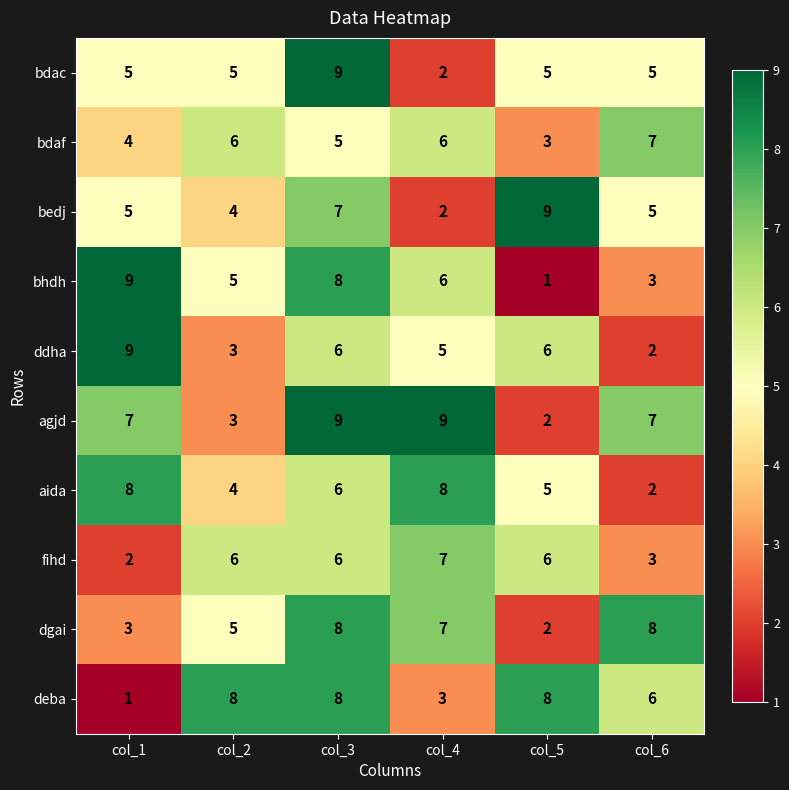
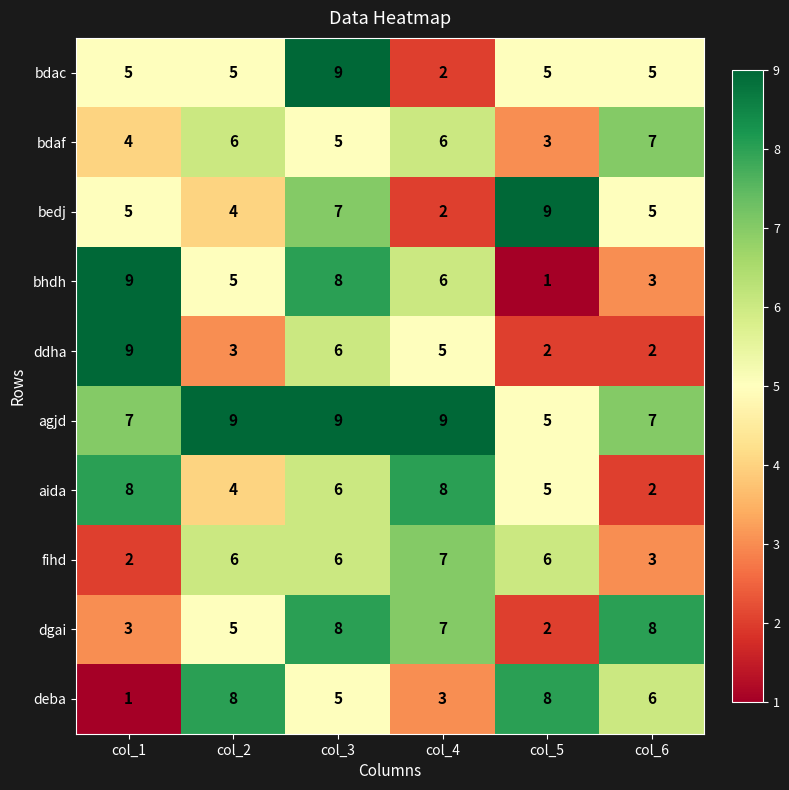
  {
    "bdac": {
      "col_1": 5,
      "col_2": 5,
      "col_3": 9,
      "col_4": 2,
      "col_5": 5,
      "col_6": 5
    },
    "bdaf": {
      "col_1": 4,
      "col_2": 6,
      "col_3": 5,
      "col_4": 6,
      "col_5": 3,
      "col_6": 7
    },
    "bedj": {
      "col_1": 5,
      "col_2": 4,
      "col_3": 7,
      "col_4": 2,
      "col_5": 9,
      "col_6": 5
    },
    "bhdh": {
      "col_1": 9,
      "col_2": 5,
      "col_3": 8,
      "col_4": 6,
      "col_5": 1,
      "col_6": 3
    },
    "ddha": {
      "col_1": 9,
      "col_2": 3,
      "col_3": 6,
      "col_4": 5,
-     "col_5": 6,
+     "col_5": 2,
      "col_6": 2
    },
    "agjd": {
      "col_1": 7,
-     "col_2": 3,
+     "col_2": 9,
      "col_3": 9,
      "col_4": 9,
-     "col_5": 2,
+     "col_5": 5,
      "col_6": 7
    },
    "aida": {
      "col_1": 8,
      "col_2": 4,
      "col_3": 6,
      "col_4": 8,
      "col_5": 5,
      "col_6": 2
    },
    "fihd": {
      "col_1": 2,
      "col_2": 6,
      "col_3": 6,
      "col_4": 7,
      "col_5": 6,
      "col_6": 3
    },
    "dgai": {
      "col_1": 3,
      "col_2": 5,
      "col_3": 8,
      "col_4": 7,
      "col_5": 2,
      "col_6": 8
    },
    "deba": {
      "col_1": 1,
      "col_2": 8,
-     "col_3": 8,
+     "col_3": 5,
      "col_4": 3,
      "col_5": 8,
      "col_6": 6
    }
  }
